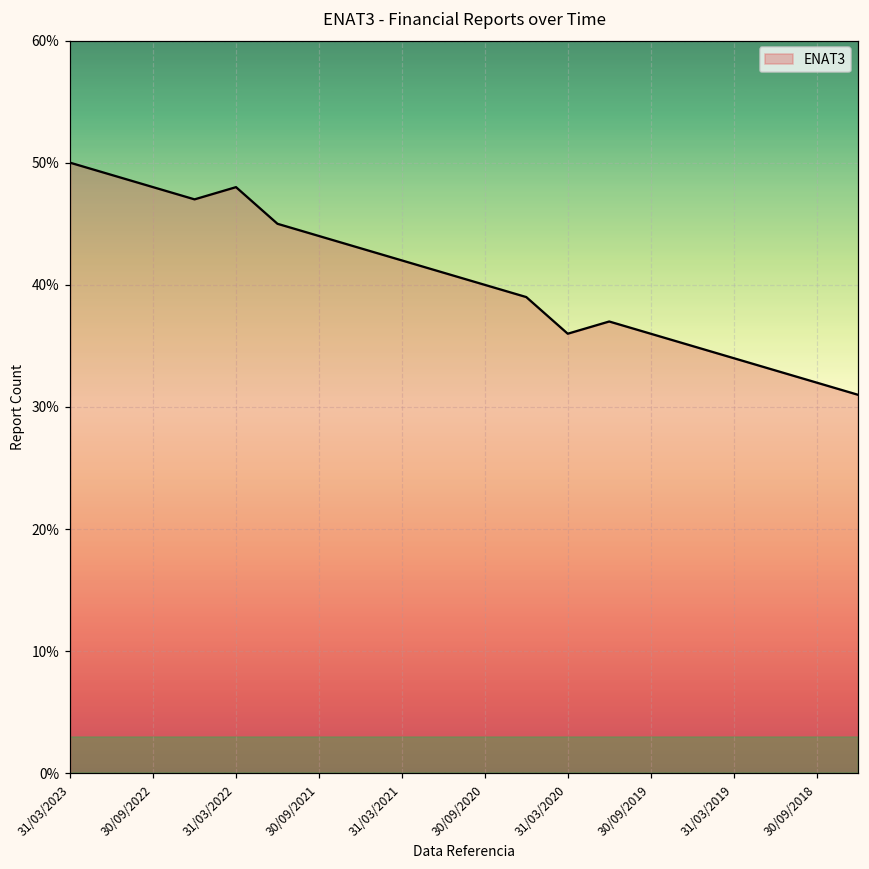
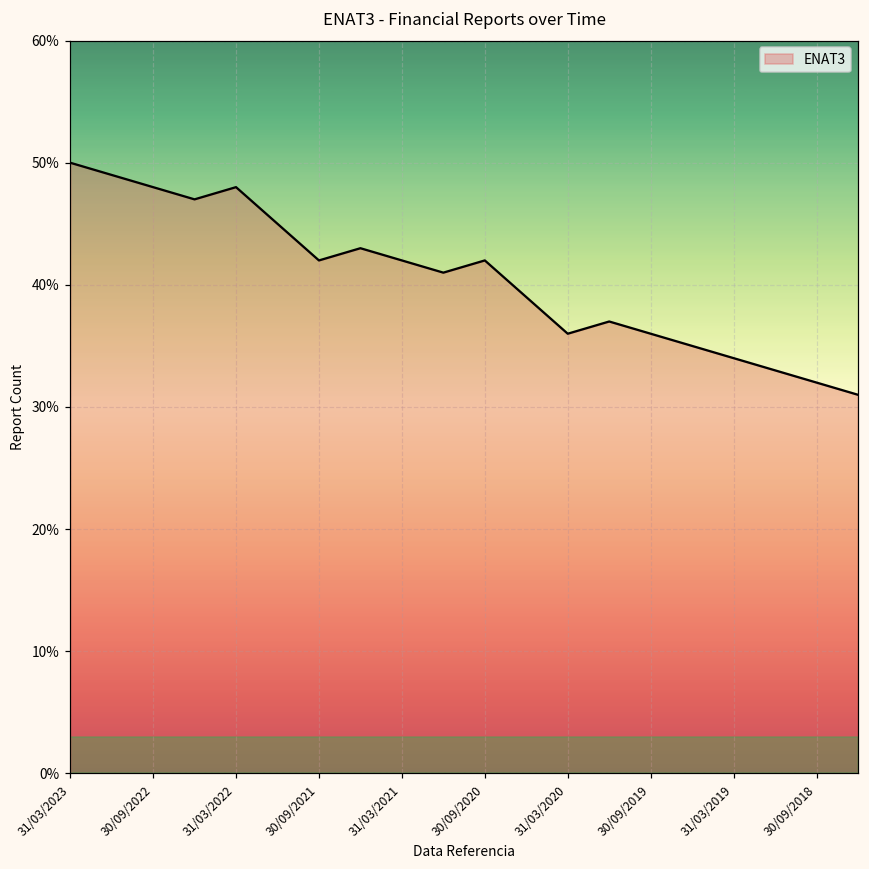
  {
    "31/03/2023": "50%",
    "30/09/2022": "48%",
    "31/03/2022": "48%",
-   "30/09/2021": "44%",
+   "30/09/2021": "42%",
    "31/03/2021": "42%",
-   "30/09/2020": "40%",
+   "30/09/2020": "42%",
    "31/03/2020": "36%",
    "30/09/2019": "36%",
    "31/03/2019": "34%",
    "30/09/2018": "32%"
  }
